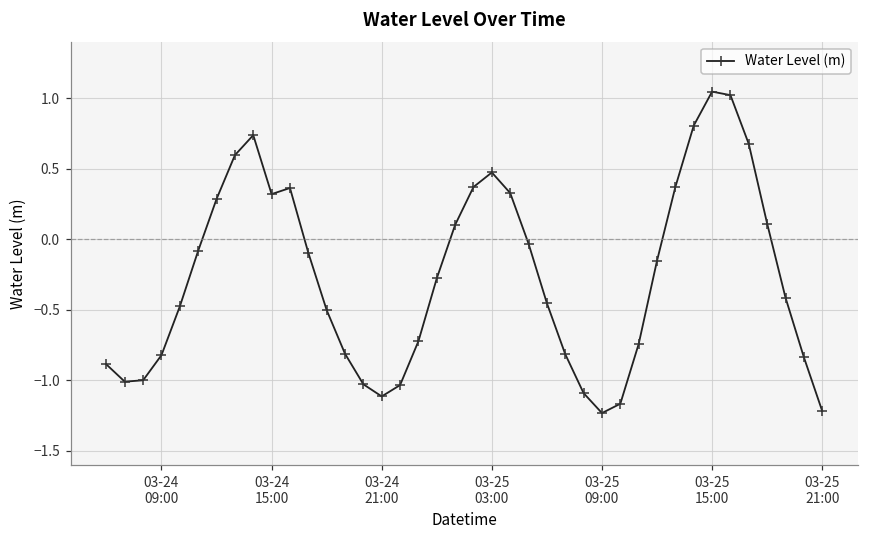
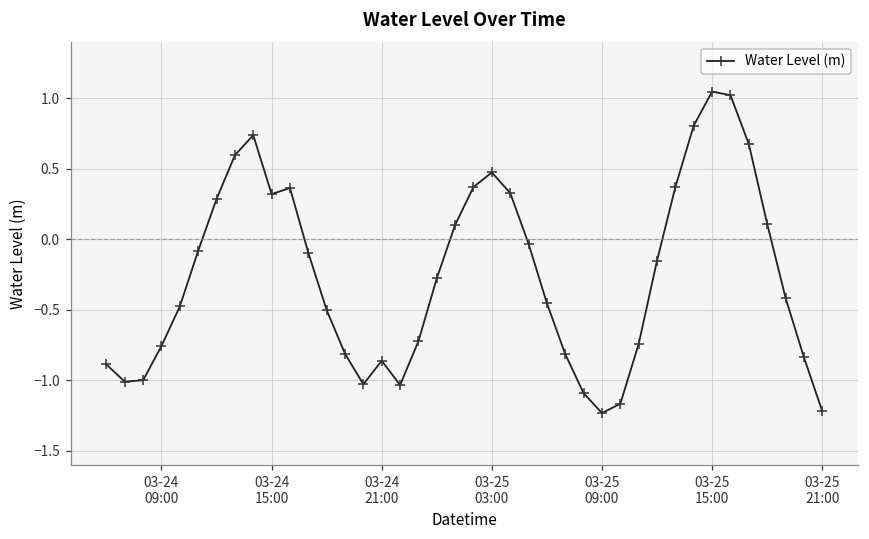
  {
-   "03-24 09:00": -0.82,
+   "03-24 09:00": -0.76,
    "03-24 15:00": 0.32,
-   "03-24 21:00": -1.11,
+   "03-24 21:00": -0.86,
    "03-25 03:00": 0.47,
    "03-25 09:00": -1.23,
    "03-25 15:00": 1.05,
    "03-25 21:00": -1.22
  }
